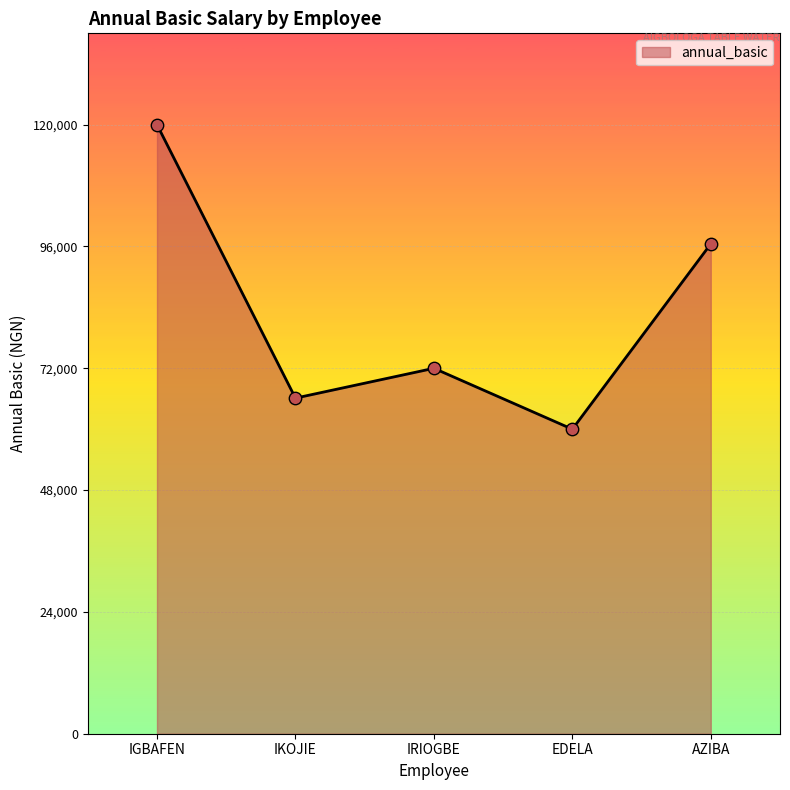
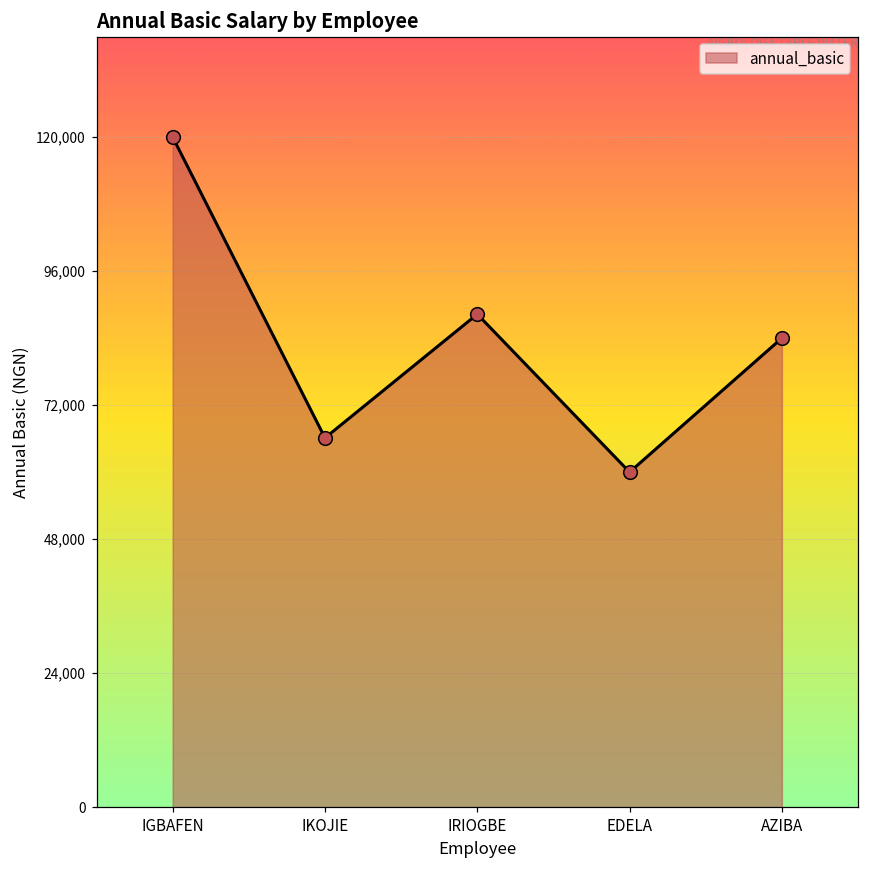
  {
    "IGBAFEN": "120,000",
    "IKOJIE": "66,000",
-   "IRIOGBE": "72,000",
+   "IRIOGBE": "88,000",
    "EDELA": "60,000",
-   "AZIBA": "97,000"
+   "AZIBA": "84,000"
  }
